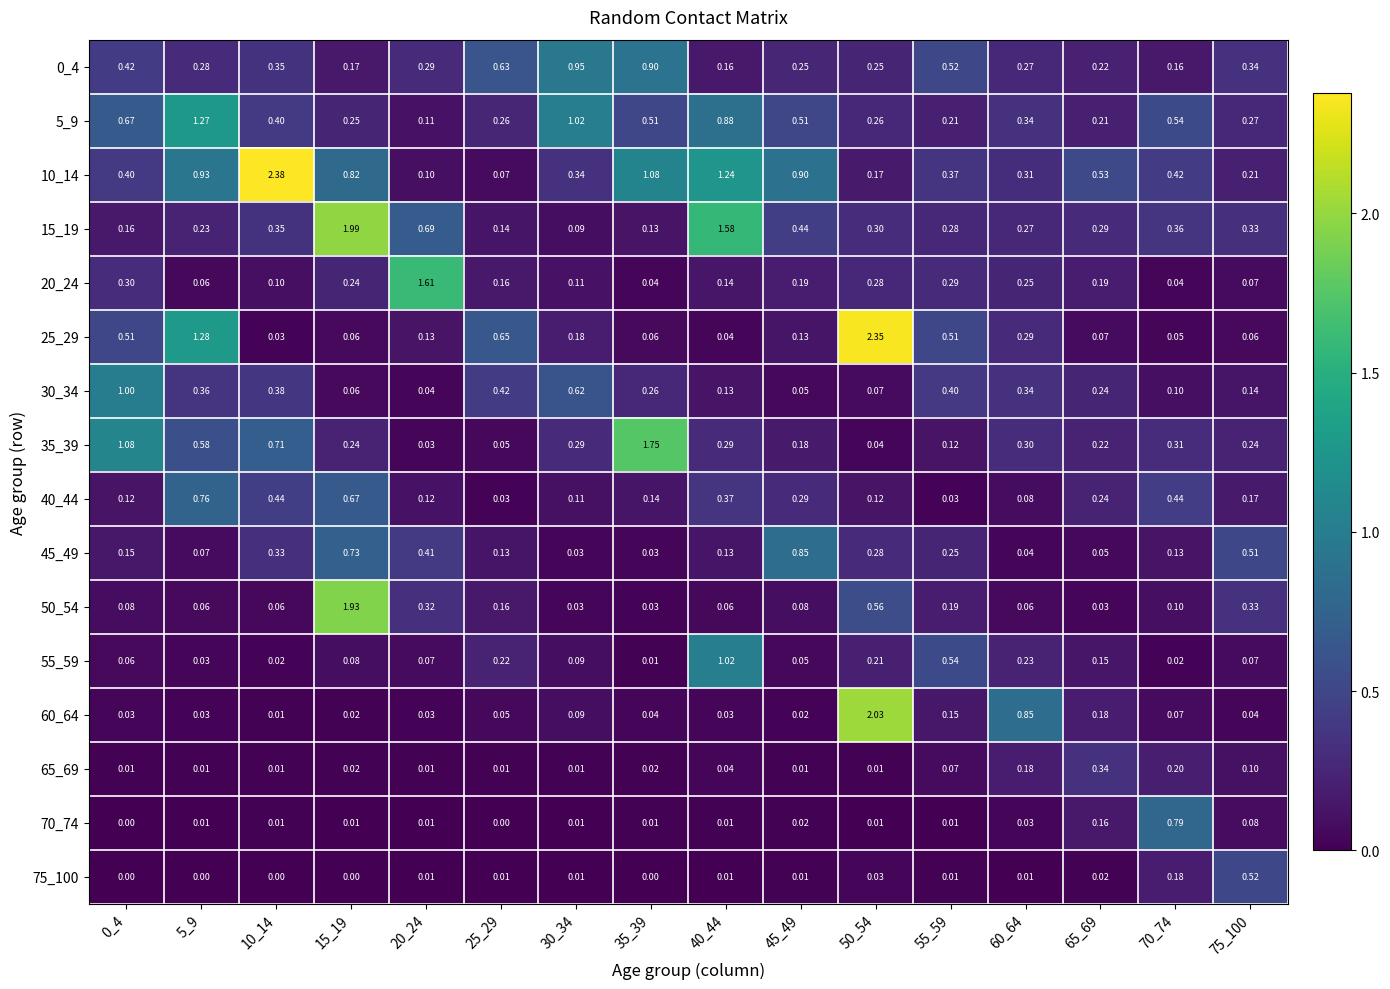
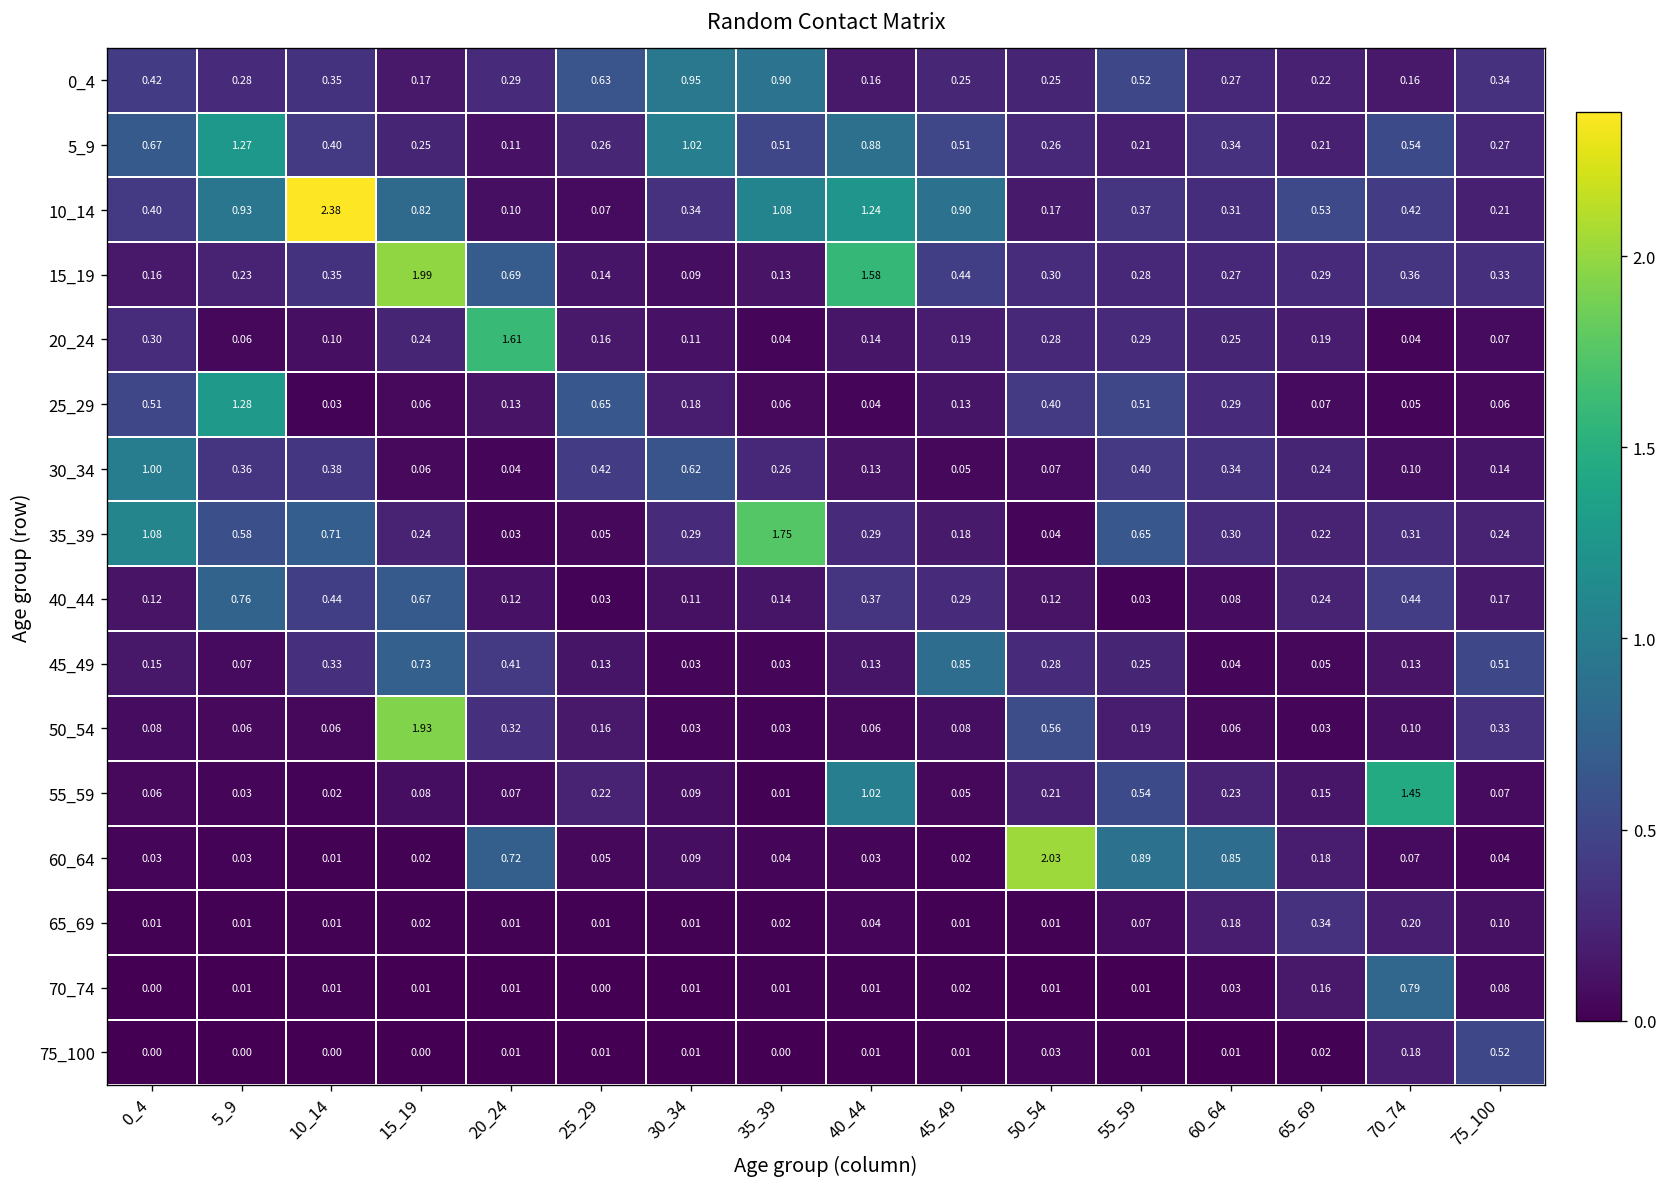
  {
    "25_29": {
      "0_4": 0.51,
      "5_9": 1.28,
      "10_14": 0.03,
      "15_19": 0.06,
      "20_24": 0.13,
      "25_29": 0.65,
      "30_34": 0.18,
      "35_39": 0.06,
      "40_44": 0.04,
      "45_49": 0.13,
-     "50_54": 2.35,
+     "50_54": 0.40,
      "55_59": 0.51,
      "60_64": 0.29,
      "65_69": 0.07,
      "70_74": 0.05,
      "75_100": 0.06
    },
    "35_39": {
      "0_4": 1.08,
      "5_9": 0.58,
      "10_14": 0.71,
      "15_19": 0.24,
      "20_24": 0.03,
      "25_29": 0.05,
      "30_34": 0.29,
      "35_39": 1.75,
      "40_44": 0.29,
      "45_49": 0.18,
      "50_54": 0.04,
-     "55_59": 0.12,
+     "55_59": 0.65,
      "60_64": 0.30,
      "65_69": 0.22,
      "70_74": 0.31,
      "75_100": 0.24
    },
    "55_59": {
      "0_4": 0.06,
      "5_9": 0.03,
      "10_14": 0.02,
      "15_19": 0.08,
      "20_24": 0.07,
      "25_29": 0.22,
      "30_34": 0.09,
      "35_39": 0.01,
      "40_44": 1.02,
      "45_49": 0.05,
      "50_54": 0.21,
      "55_59": 0.54,
      "60_64": 0.23,
      "65_69": 0.15,
-     "70_74": 0.02,
+     "70_74": 1.45,
      "75_100": 0.07
    },
    "60_64": {
      "0_4": 0.03,
      "5_9": 0.03,
      "10_14": 0.01,
      "15_19": 0.02,
-     "20_24": 0.03,
+     "20_24": 0.72,
      "25_29": 0.05,
      "30_34": 0.09,
      "35_39": 0.04,
      "40_44": 0.03,
      "45_49": 0.02,
      "50_54": 2.03,
-     "55_59": 0.15,
+     "55_59": 0.89,
      "60_64": 0.85,
      "65_69": 0.18,
      "70_74": 0.07,
      "75_100": 0.04
    }
  }
